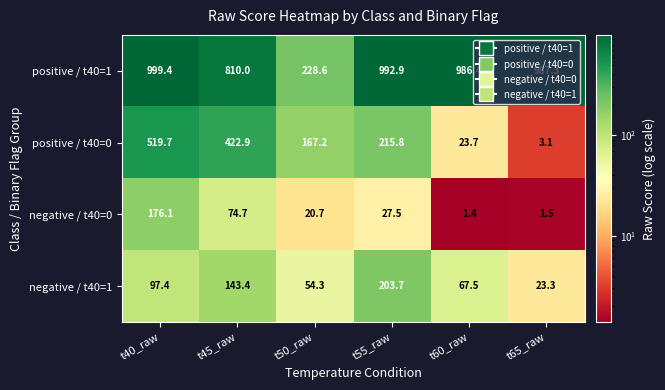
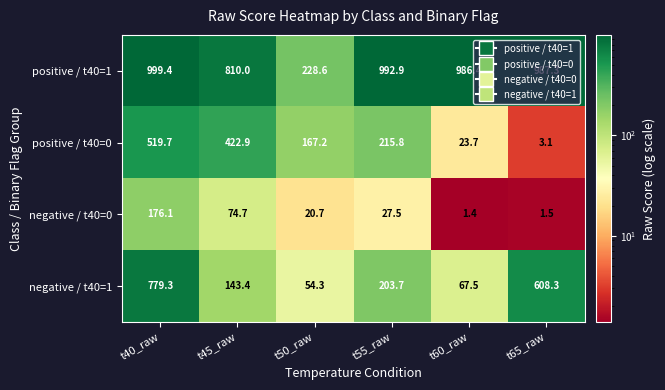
  {
    "positive / t40=1": {
      "t40_raw": 999.4,
      "t45_raw": 810.0,
      "t50_raw": 228.6,
      "t55_raw": 992.9
    },
    "positive / t40=0": {
      "t40_raw": 519.7,
      "t45_raw": 422.9,
      "t50_raw": 167.2,
      "t55_raw": 215.8,
      "t60_raw": 23.7,
      "t65_raw": 3.1
    },
    "negative / t40=0": {
      "t40_raw": 176.1,
      "t45_raw": 74.7,
      "t50_raw": 20.7,
      "t55_raw": 27.5,
      "t60_raw": 1.4,
      "t65_raw": 1.5
    },
    "negative / t40=1": {
-     "t40_raw": 97.4,
+     "t40_raw": 779.3,
      "t45_raw": 143.4,
      "t50_raw": 54.3,
      "t55_raw": 203.7,
      "t60_raw": 67.5,
-     "t65_raw": 23.3
+     "t65_raw": 608.3
    }
  }
